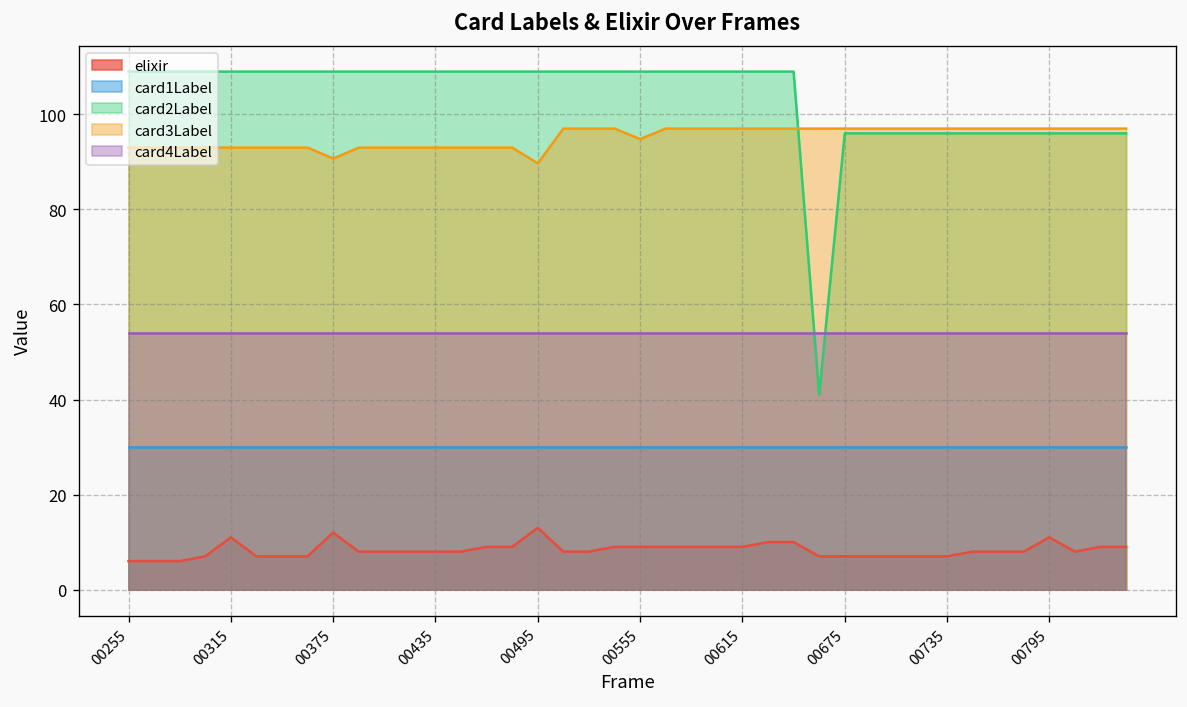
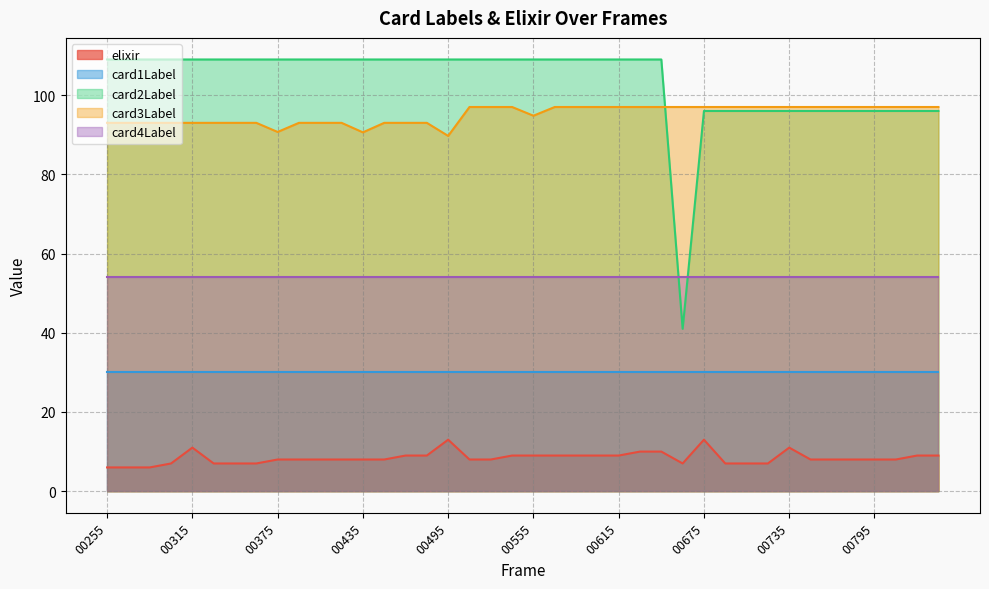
  {
    "elixir": {
      "00255": 6,
      "00315": 11,
-     "00375": 12,
+     "00375": 8,
      "00435": 8,
      "00495": 13,
      "00555": 9,
      "00615": 9,
-     "00675": 7,
-     "00735": 7,
-     "00795": 11
+     "00675": 13,
+     "00735": 11,
+     "00795": 8
    },
    "card1Label": {
      "00255": 30,
      "00315": 30,
      "00375": 30,
      "00435": 30,
      "00495": 30,
      "00555": 30,
      "00615": 30,
      "00675": 30,
      "00735": 30,
      "00795": 30
    },
    "card2Label": {
      "00315": 109,
      "00375": 109,
      "00435": 109,
      "00495": 109,
      "00555": 109,
      "00615": 109,
      "00675": 96,
      "00735": 96,
      "00795": 96
    },
    "card3Label": {
      "00315": 93,
      "00375": 91,
-     "00435": 93,
+     "00435": 91,
      "00495": 90,
      "00555": 95,
      "00615": 97,
      "00675": 97,
      "00735": 97,
      "00795": 97
    },
    "card4Label": {
      "00255": 54,
      "00315": 54,
      "00375": 54,
      "00435": 54,
      "00495": 54,
      "00555": 54,
      "00615": 54,
      "00675": 54,
      "00735": 54,
      "00795": 54
    }
  }
